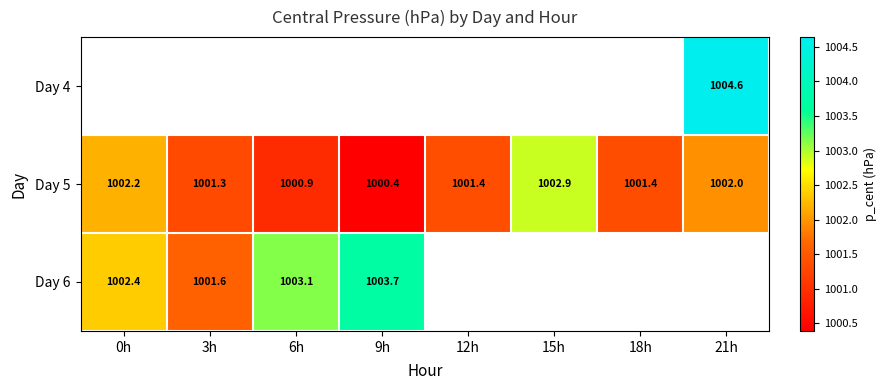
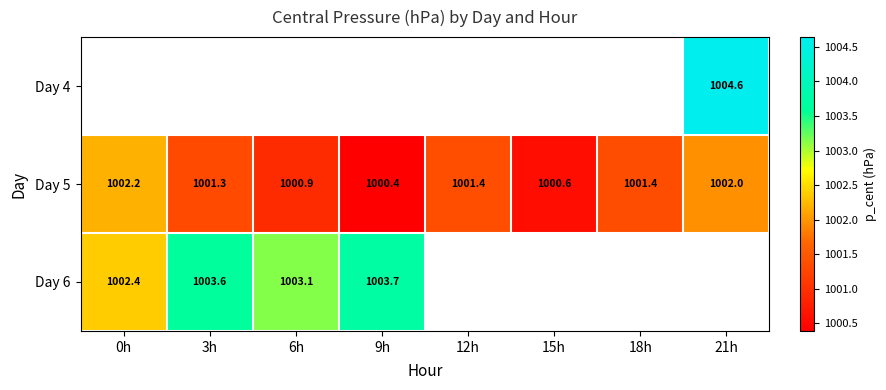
  {
    "Day 4": {
      "21h": 1004.6
    },
    "Day 5": {
      "0h": 1002.2,
      "3h": 1001.3,
      "6h": 1000.9,
      "9h": 1000.4,
      "12h": 1001.4,
-     "15h": 1002.9,
+     "15h": 1000.6,
      "18h": 1001.4,
      "21h": 1002.0
    },
    "Day 6": {
      "0h": 1002.4,
-     "3h": 1001.6,
+     "3h": 1003.6,
      "6h": 1003.1,
      "9h": 1003.7
    }
  }
